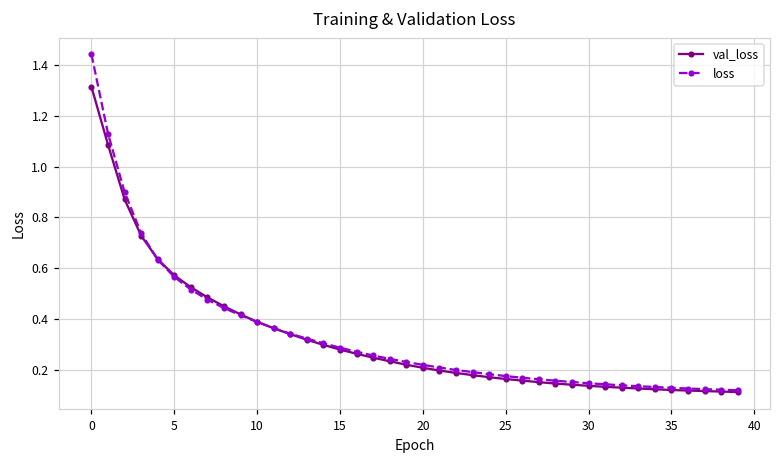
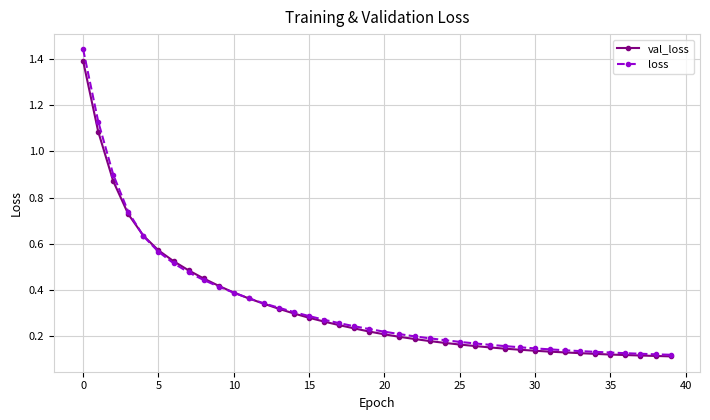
  {
    "val_loss": {
-     "0": 1.31,
+     "0": 1.39,
      "20": 0.21,
      "25": 0.16
    },
    "loss": {
      "0": 1.44,
      "20": 0.22,
      "25": 0.18
    }
  }
